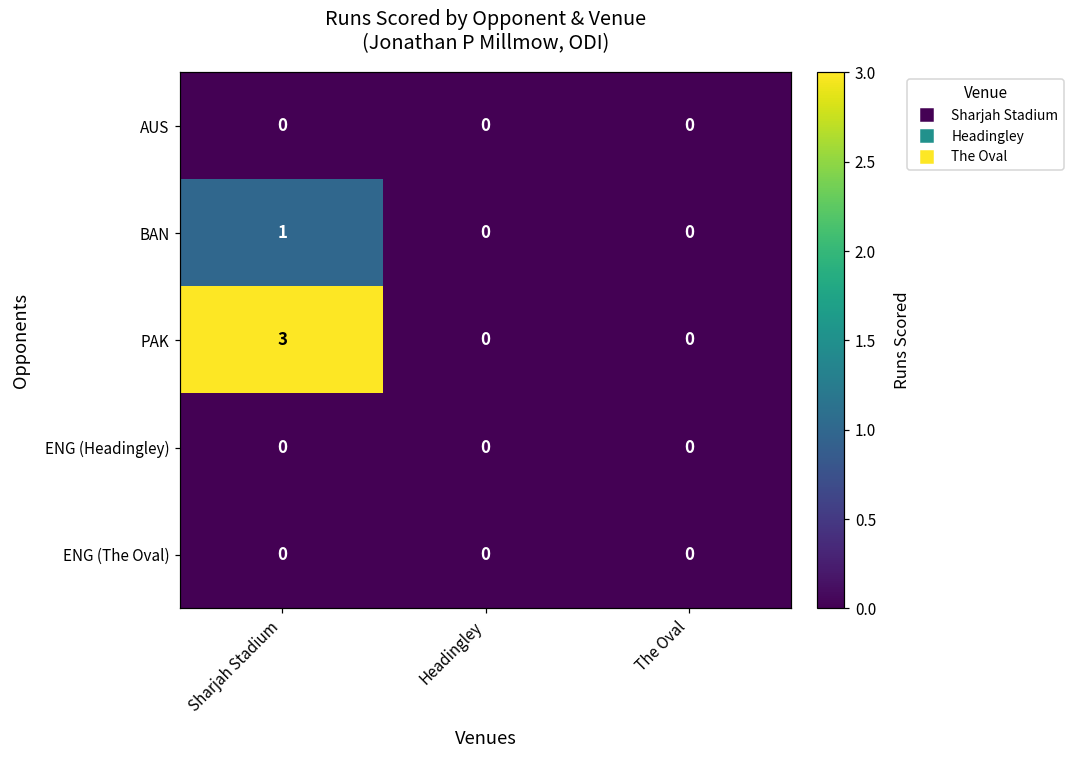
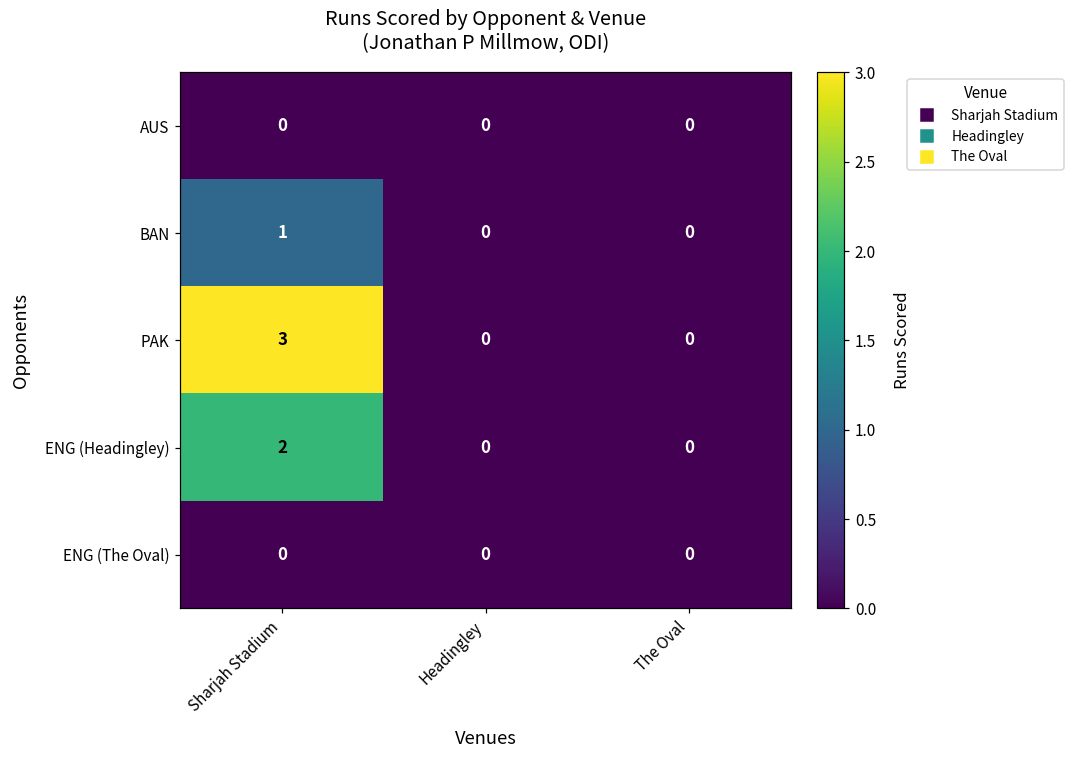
  {
    "AUS": {
      "Sharjah Stadium": 0,
      "Headingley": 0,
      "The Oval": 0
    },
    "BAN": {
      "Sharjah Stadium": 1,
      "Headingley": 0,
      "The Oval": 0
    },
    "PAK": {
      "Sharjah Stadium": 3,
      "Headingley": 0,
      "The Oval": 0
    },
    "ENG (Headingley)": {
-     "Sharjah Stadium": 0,
+     "Sharjah Stadium": 2,
      "Headingley": 0,
      "The Oval": 0
    },
    "ENG (The Oval)": {
      "Sharjah Stadium": 0,
      "Headingley": 0,
      "The Oval": 0
    }
  }
